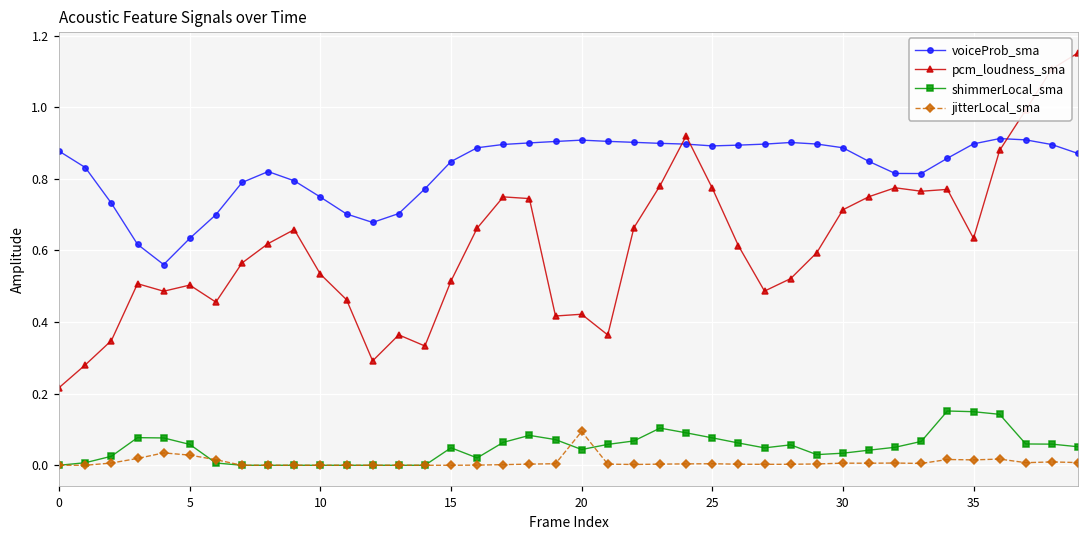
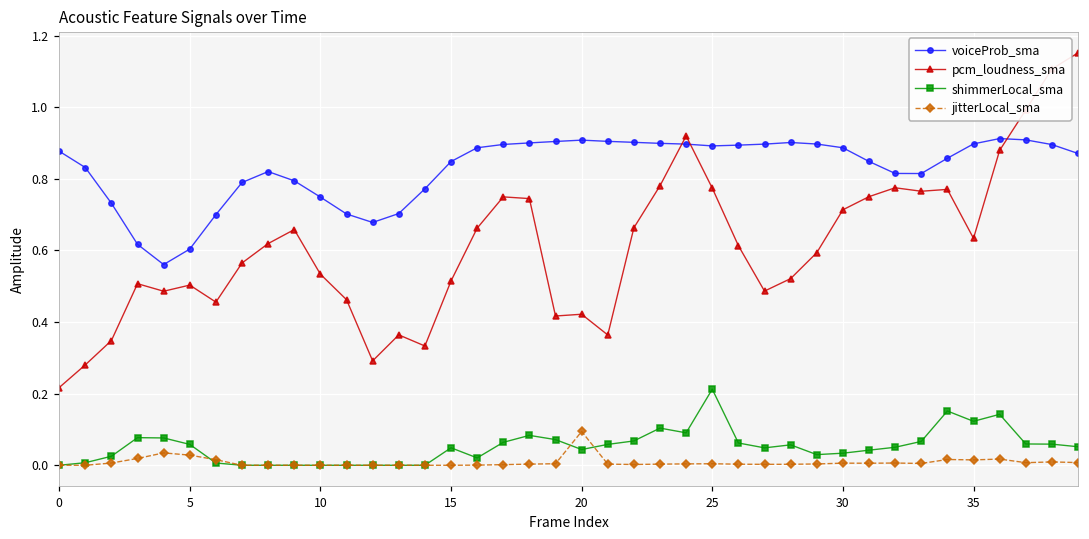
  {
    "voiceProb_sma": {
      "0": 0.88,
-     "5": 0.63,
+     "5": 0.60,
      "10": 0.75,
      "15": 0.85,
      "20": 0.91,
      "25": 0.89,
      "30": 0.89,
      "35": 0.90
    },
    "pcm_loudness_sma": {
      "0": 0.22,
      "5": 0.50,
      "10": 0.53,
      "15": 0.51,
      "20": 0.42,
      "25": 0.77,
      "30": 0.71,
      "35": 0.63
    },
    "shimmerLocal_sma": {
      "5": 0.06,
      "15": 0.05,
      "20": 0.04,
-     "25": 0.08,
+     "25": 0.21,
      "30": 0.03,
-     "35": 0.15
+     "35": 0.12
    },
    "jitterLocal_sma": {
      "5": 0.03,
      "15": 0.00,
      "20": 0.09,
      "25": 0.00,
      "30": 0.01,
      "35": 0.02
    }
  }
